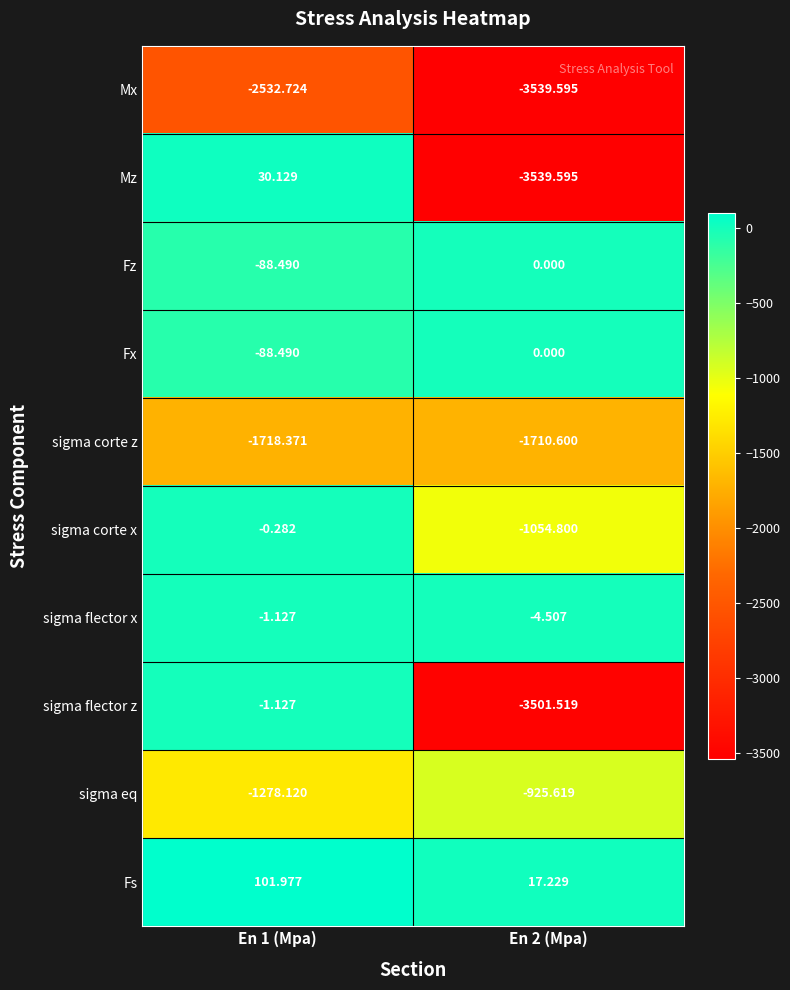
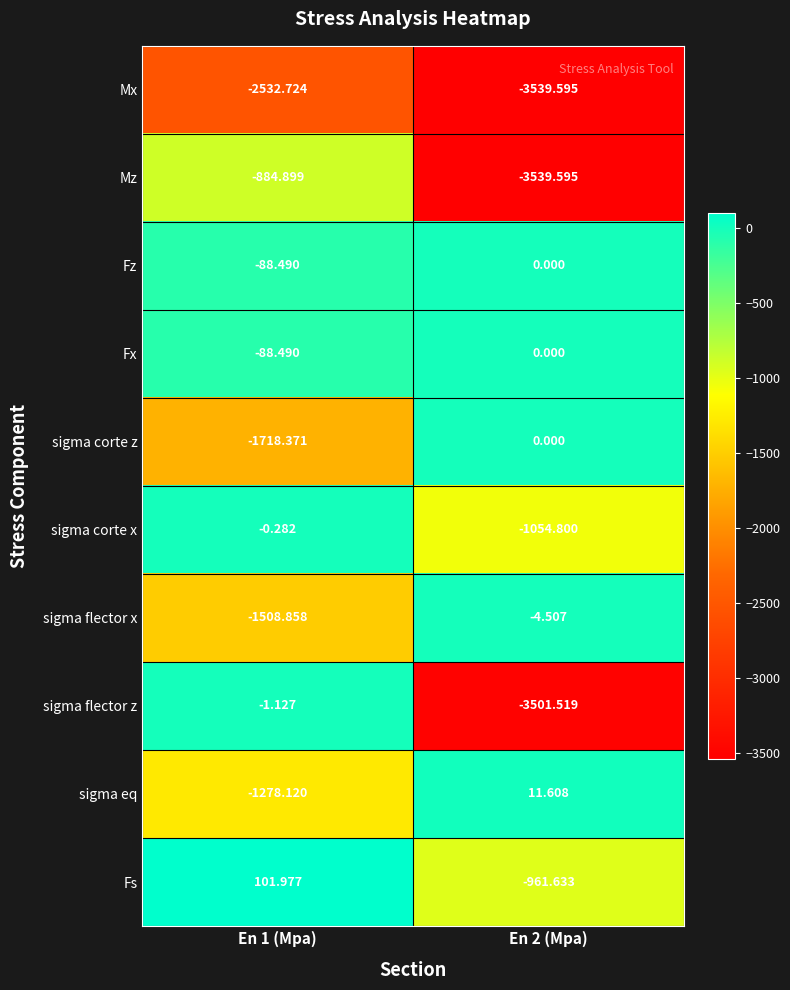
  {
    "Mx": {
      "En 1 (Mpa)": -2532.724
    },
    "Mz": {
-     "En 1 (Mpa)": 30.129,
+     "En 1 (Mpa)": -884.899,
      "En 2 (Mpa)": -3539.595
    },
    "Fz": {
      "En 1 (Mpa)": -88.490,
      "En 2 (Mpa)": 0.000
    },
    "Fx": {
      "En 1 (Mpa)": -88.490,
      "En 2 (Mpa)": 0.000
    },
    "sigma corte z": {
      "En 1 (Mpa)": -1718.371,
-     "En 2 (Mpa)": -1710.600
+     "En 2 (Mpa)": 0.000
    },
    "sigma corte x": {
      "En 1 (Mpa)": -0.282,
      "En 2 (Mpa)": -1054.800
    },
    "sigma flector x": {
-     "En 1 (Mpa)": -1.127,
+     "En 1 (Mpa)": -1508.858,
      "En 2 (Mpa)": -4.507
    },
    "sigma flector z": {
      "En 1 (Mpa)": -1.127,
      "En 2 (Mpa)": -3501.519
    },
    "sigma eq": {
      "En 1 (Mpa)": -1278.120,
-     "En 2 (Mpa)": -925.619
+     "En 2 (Mpa)": 11.608
    },
    "Fs": {
      "En 1 (Mpa)": 101.977,
-     "En 2 (Mpa)": 17.229
+     "En 2 (Mpa)": -961.633
    }
  }
